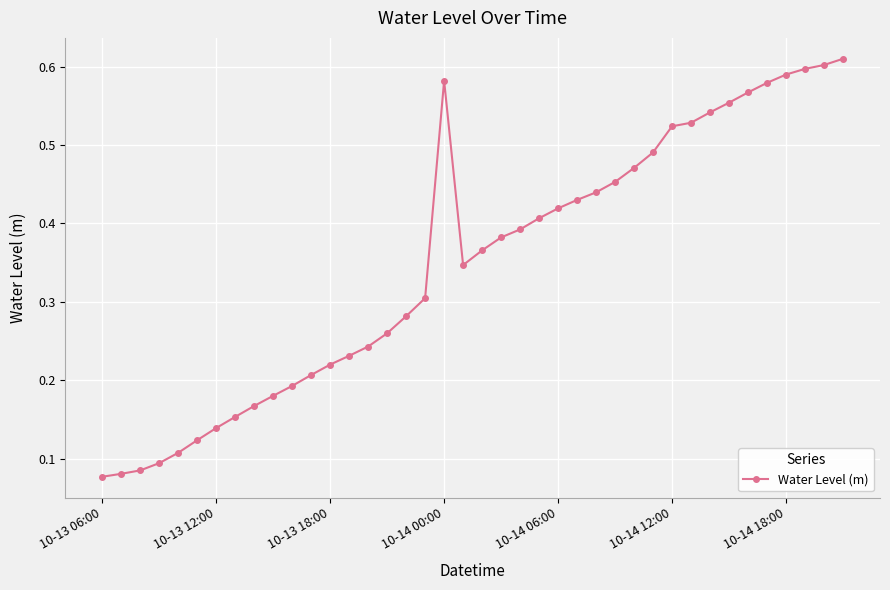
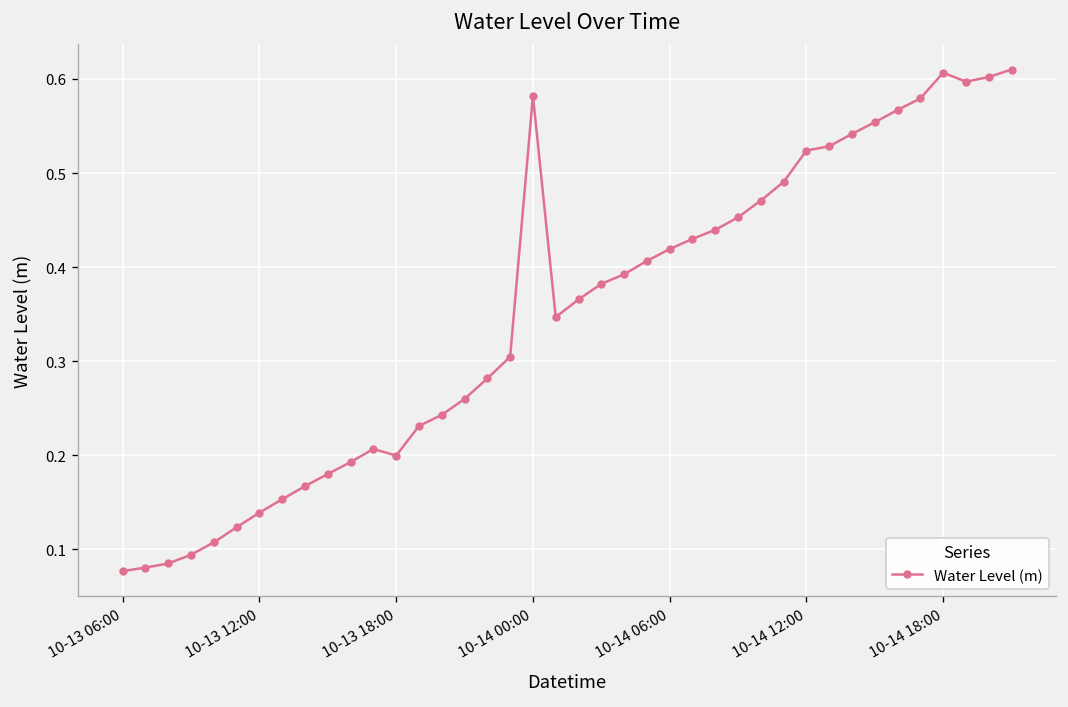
  {
    "10-13 06:00": 0.08,
    "10-13 12:00": 0.14,
-   "10-13 18:00": 0.22,
+   "10-13 18:00": 0.20,
    "10-14 00:00": 0.58,
    "10-14 06:00": 0.42,
    "10-14 12:00": 0.52,
-   "10-14 18:00": 0.59
+   "10-14 18:00": 0.61
  }
